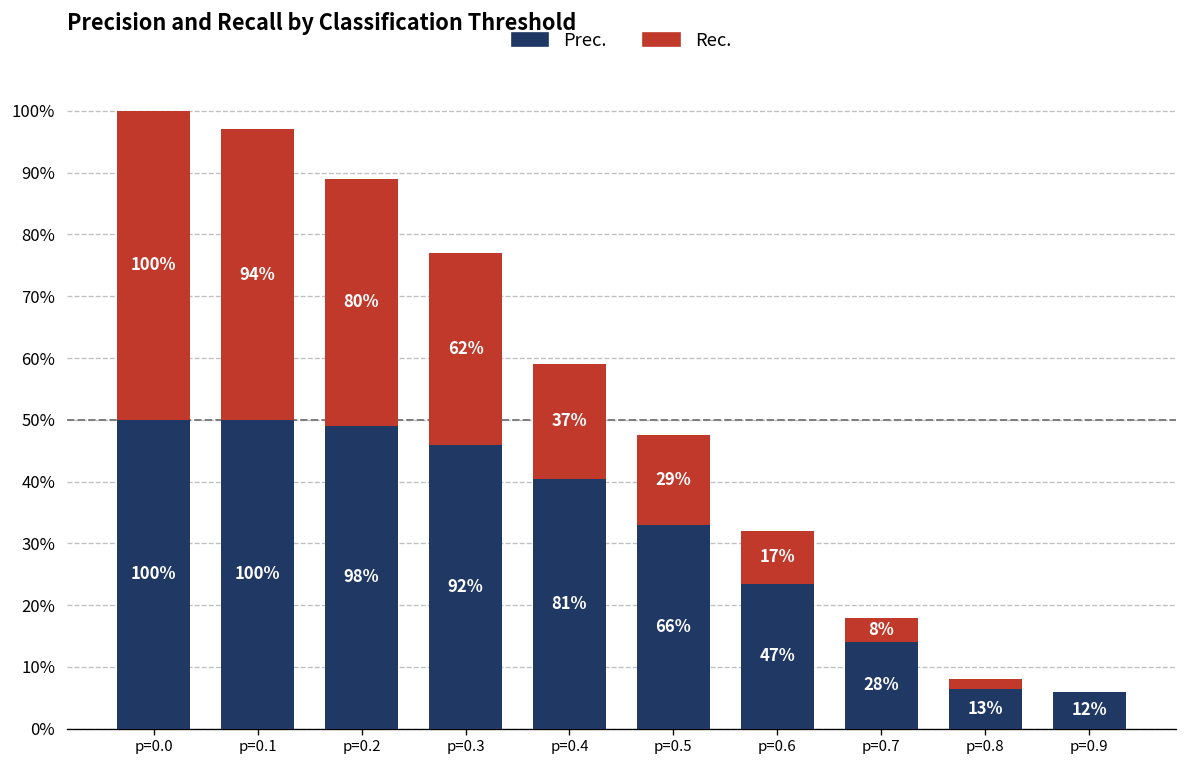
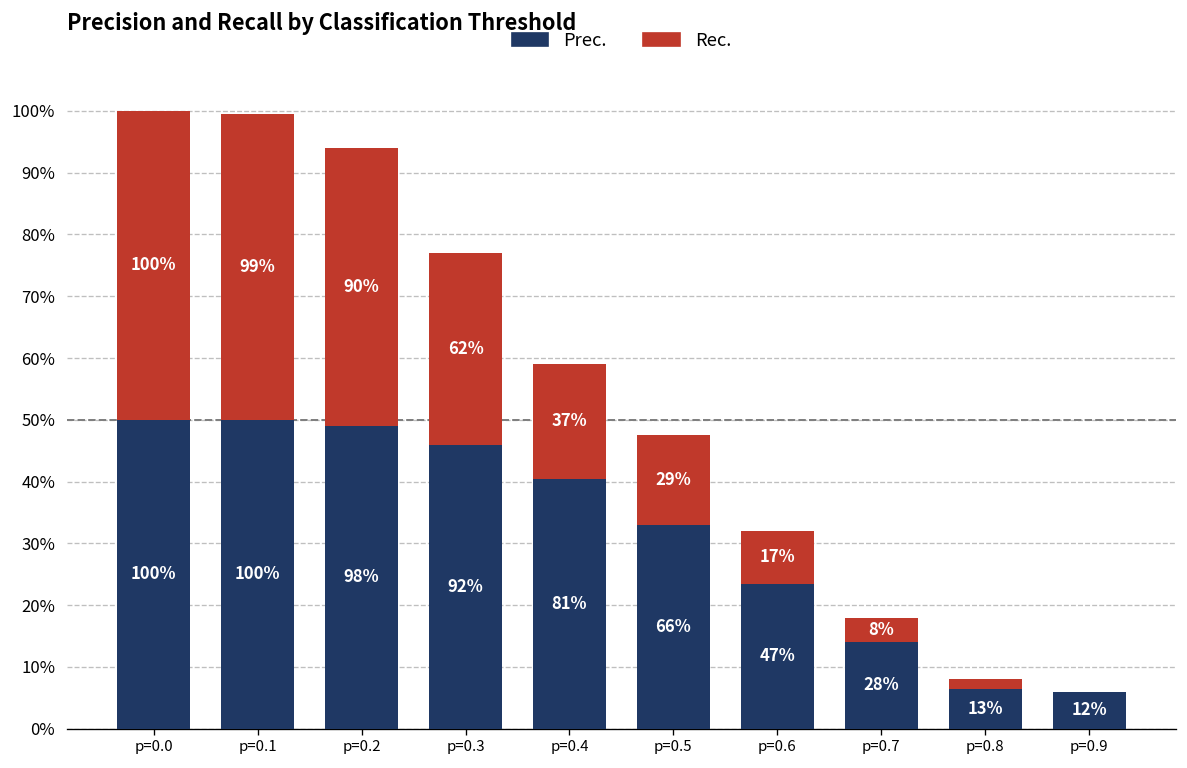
  {
    "Prec.": {
      "p=0.0": "100%",
      "p=0.1": "100%",
      "p=0.2": "98%",
      "p=0.3": "92%",
      "p=0.4": "81%",
      "p=0.5": "66%",
      "p=0.6": "47%",
      "p=0.7": "28%",
      "p=0.8": "13%",
      "p=0.9": "12%"
    },
    "Rec.": {
      "p=0.0": "100%",
-     "p=0.1": "94%",
-     "p=0.2": "80%",
+     "p=0.1": "99%",
+     "p=0.2": "90%",
      "p=0.3": "62%",
      "p=0.4": "37%",
      "p=0.5": "29%",
      "p=0.6": "17%",
      "p=0.7": "8%"
    }
  }
